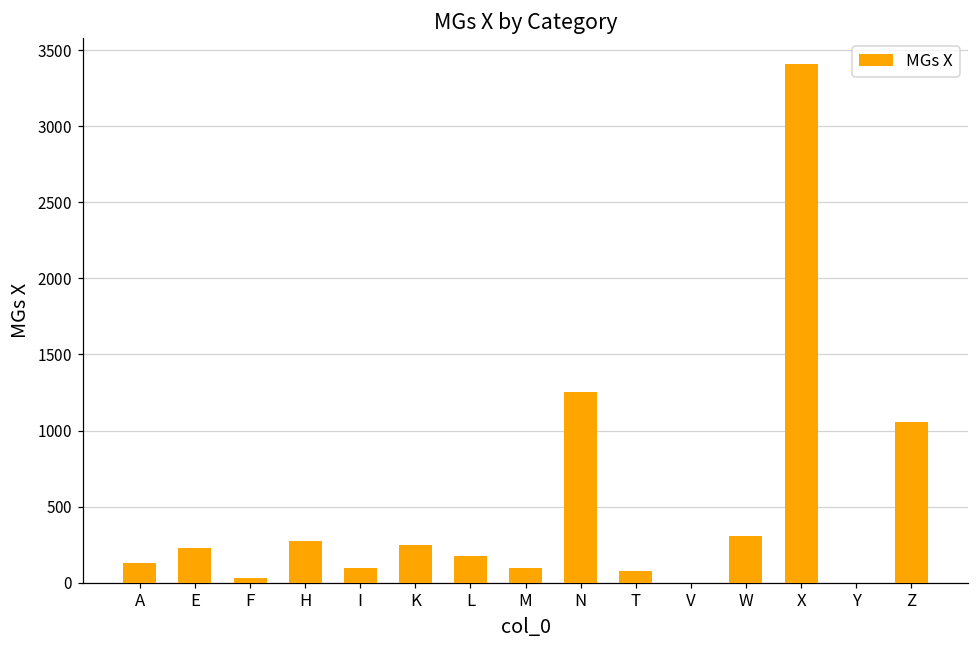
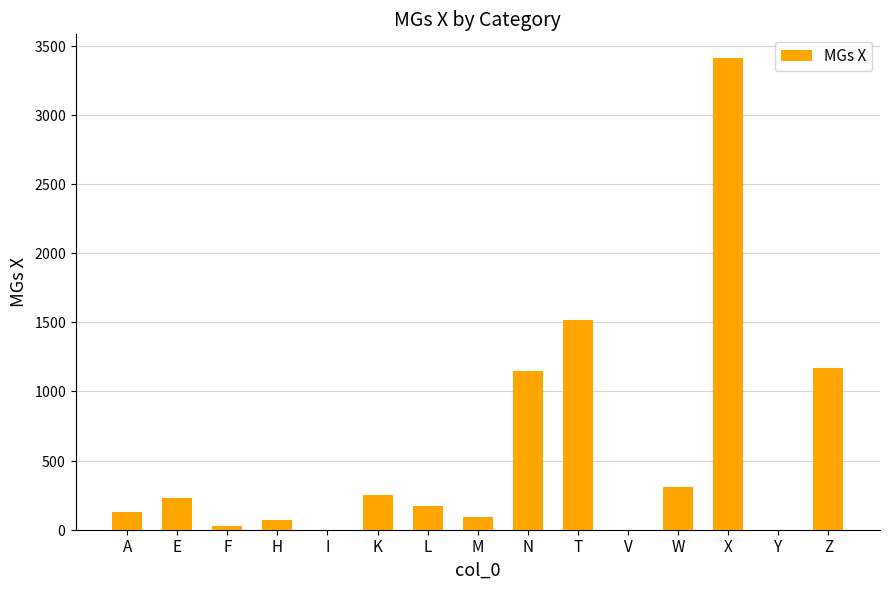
  {
    "A": 130,
    "E": 230,
    "F": 30,
-   "H": 280,
-   "I": 100,
+   "H": 70,
+   "I": 0,
    "K": 250,
    "L": 180,
    "M": 100,
-   "N": 1250,
-   "T": 80,
+   "N": 1150,
+   "T": 1520,
    "V": 0,
    "W": 310,
    "X": 3410,
    "Y": 0,
-   "Z": 1060
+   "Z": 1170
  }
